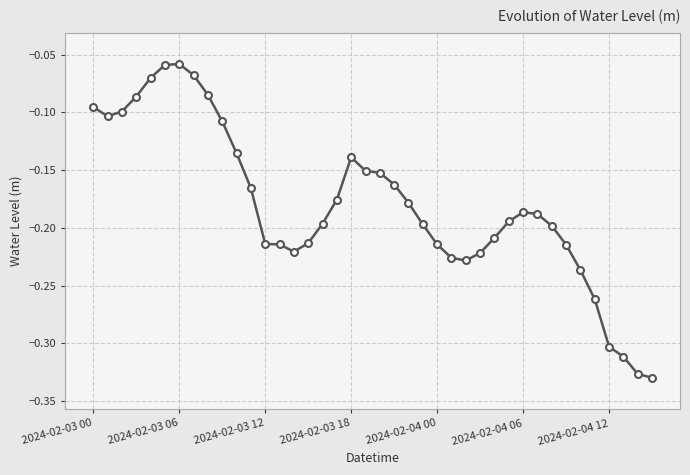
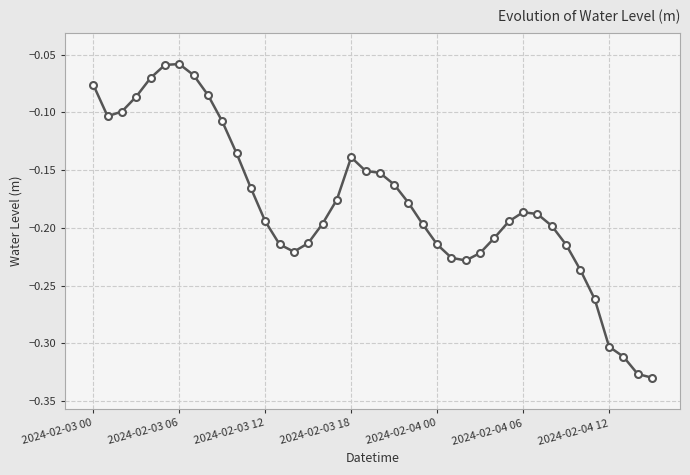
  {
-   "2024-02-03 00": -0.095,
+   "2024-02-03 00": -0.076,
    "2024-02-03 06": -0.058,
-   "2024-02-03 12": -0.214,
+   "2024-02-03 12": -0.194,
    "2024-02-03 18": -0.139,
    "2024-02-04 00": -0.214,
    "2024-02-04 06": -0.186,
    "2024-02-04 12": -0.303
  }
